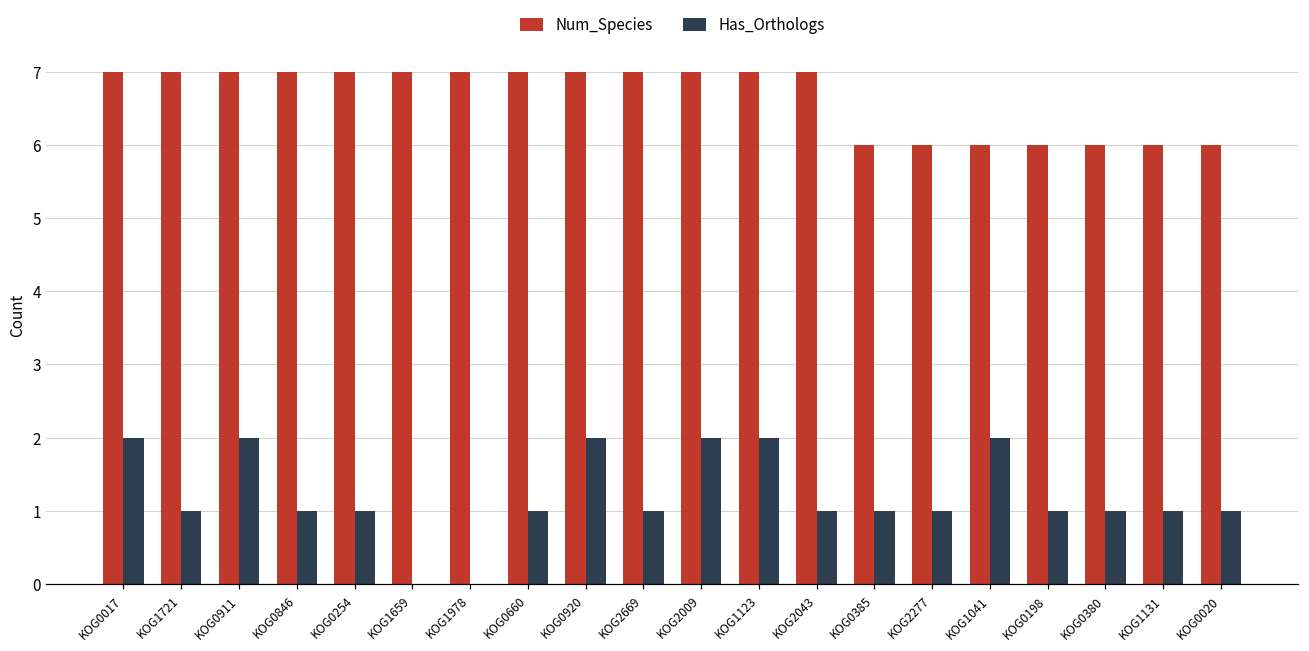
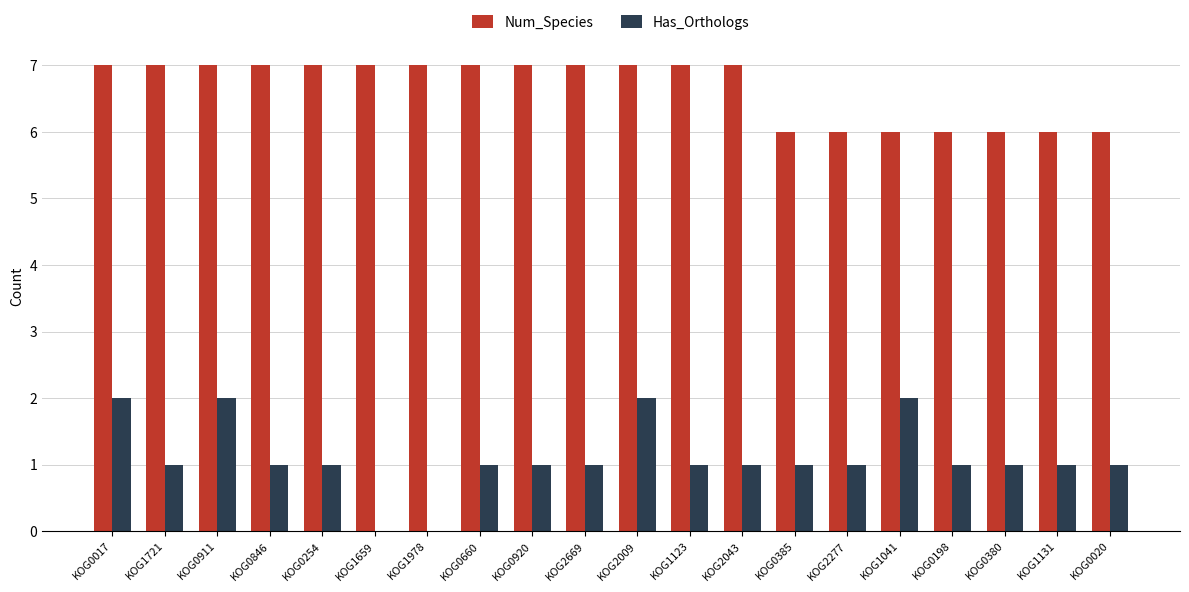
  {
    "Num_Species": {
      "KOG0017": 7,
      "KOG1721": 7,
      "KOG0911": 7,
      "KOG0846": 7,
      "KOG0254": 7,
      "KOG1659": 7,
      "KOG1978": 7,
      "KOG0660": 7,
      "KOG0920": 7,
      "KOG2669": 7,
      "KOG2009": 7,
      "KOG1123": 7,
      "KOG2043": 7,
      "KOG0385": 6,
      "KOG2277": 6,
      "KOG1041": 6,
      "KOG0198": 6,
      "KOG0380": 6,
      "KOG1131": 6,
      "KOG0020": 6
    },
    "Has_Orthologs": {
      "KOG0017": 2,
      "KOG1721": 1,
      "KOG0911": 2,
      "KOG0846": 1,
      "KOG0254": 1,
      "KOG1659": 0,
      "KOG1978": 0,
      "KOG0660": 1,
-     "KOG0920": 2,
+     "KOG0920": 1,
      "KOG2669": 1,
      "KOG2009": 2,
-     "KOG1123": 2,
+     "KOG1123": 1,
      "KOG2043": 1,
      "KOG0385": 1,
      "KOG2277": 1,
      "KOG1041": 2,
      "KOG0198": 1,
      "KOG0380": 1,
      "KOG1131": 1,
      "KOG0020": 1
    }
  }
